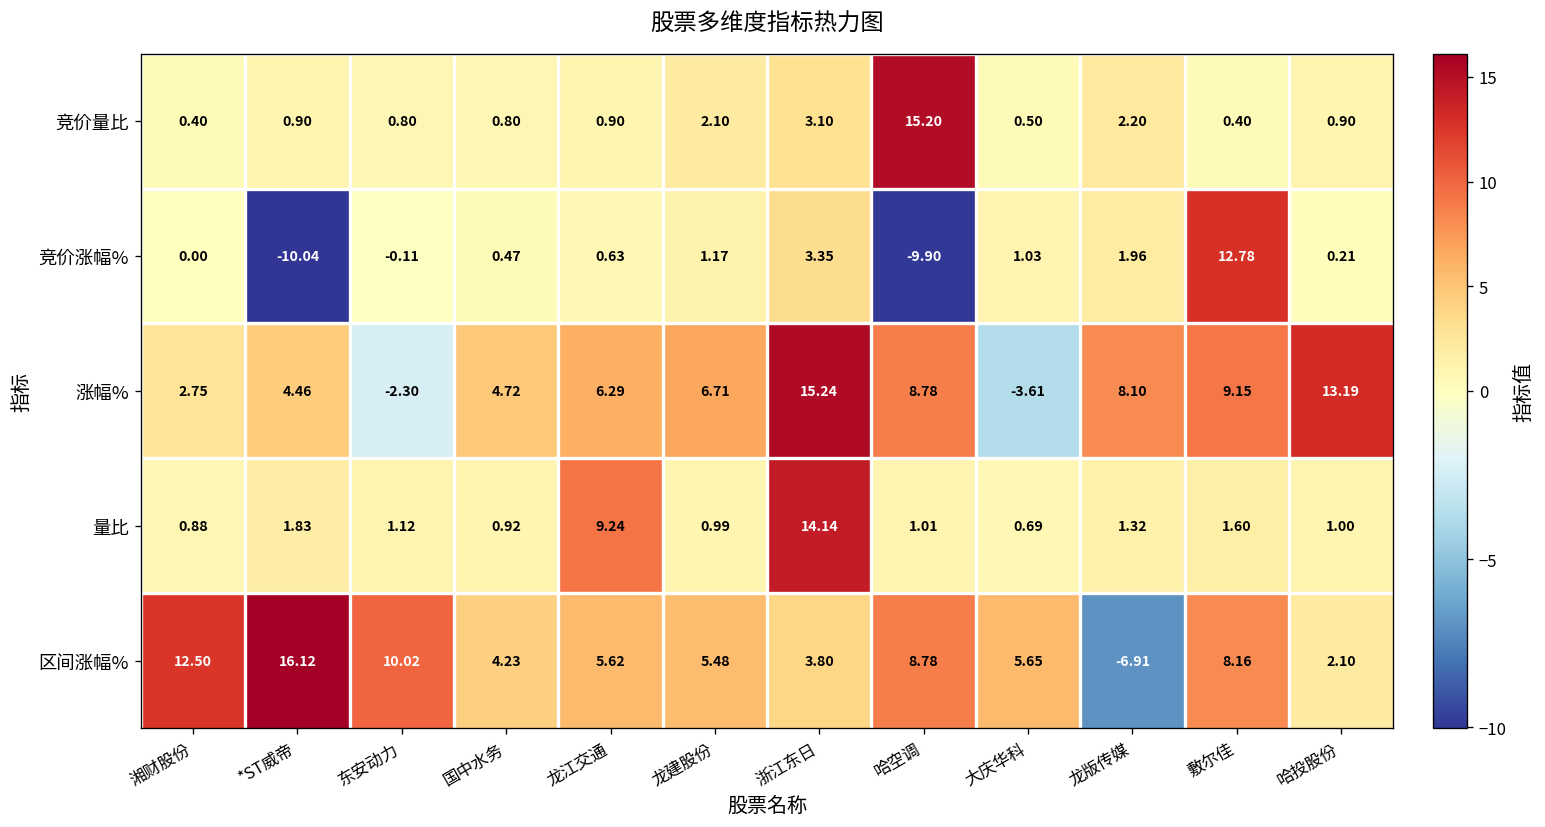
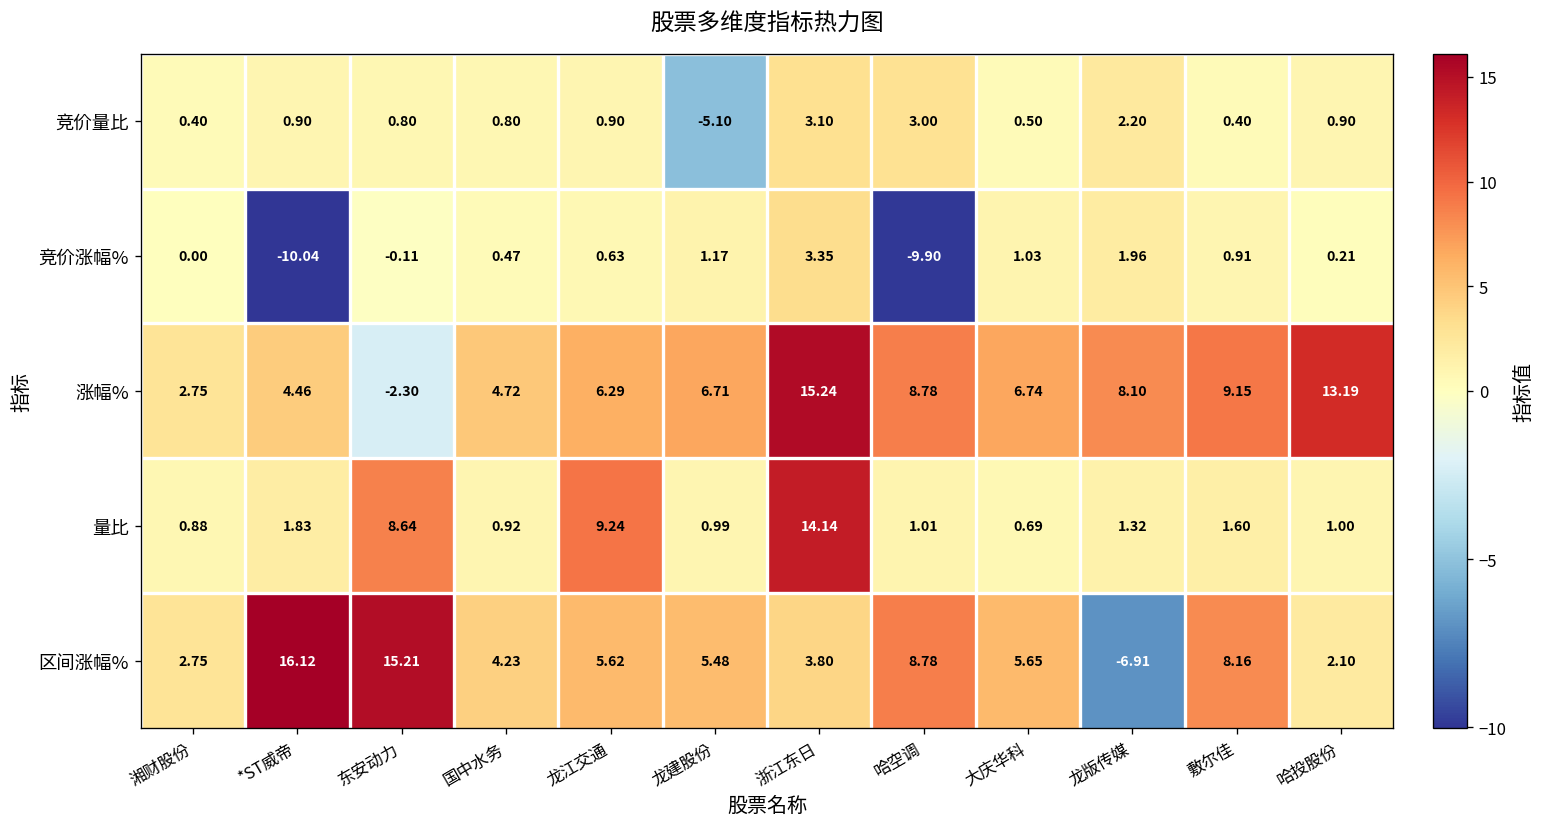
  {
    "竞价量比": {
      "湘财股份": 0.40,
      "*ST威帝": 0.90,
      "东安动力": 0.80,
      "国中水务": 0.80,
      "龙江交通": 0.90,
-     "龙建股份": 2.10,
+     "龙建股份": -5.10,
      "浙江东日": 3.10,
-     "哈空调": 15.20,
+     "哈空调": 3.00,
      "大庆华科": 0.50,
      "龙版传媒": 2.20,
      "敷尔佳": 0.40,
      "哈投股份": 0.90
    },
    "竞价涨幅%": {
      "湘财股份": 0.00,
      "*ST威帝": -10.04,
      "东安动力": -0.11,
      "国中水务": 0.47,
      "龙江交通": 0.63,
      "龙建股份": 1.17,
      "浙江东日": 3.35,
      "哈空调": -9.90,
      "大庆华科": 1.03,
      "龙版传媒": 1.96,
-     "敷尔佳": 12.78,
+     "敷尔佳": 0.91,
      "哈投股份": 0.21
    },
    "涨幅%": {
      "湘财股份": 2.75,
      "*ST威帝": 4.46,
      "东安动力": -2.30,
      "国中水务": 4.72,
      "龙江交通": 6.29,
      "龙建股份": 6.71,
      "浙江东日": 15.24,
      "哈空调": 8.78,
-     "大庆华科": -3.61,
+     "大庆华科": 6.74,
      "龙版传媒": 8.10,
      "敷尔佳": 9.15,
      "哈投股份": 13.19
    },
    "量比": {
      "湘财股份": 0.88,
      "*ST威帝": 1.83,
-     "东安动力": 1.12,
+     "东安动力": 8.64,
      "国中水务": 0.92,
      "龙江交通": 9.24,
      "龙建股份": 0.99,
      "浙江东日": 14.14,
      "哈空调": 1.01,
      "大庆华科": 0.69,
      "龙版传媒": 1.32,
      "敷尔佳": 1.60,
      "哈投股份": 1.00
    },
    "区间涨幅%": {
-     "湘财股份": 12.50,
+     "湘财股份": 2.75,
      "*ST威帝": 16.12,
-     "东安动力": 10.02,
+     "东安动力": 15.21,
      "国中水务": 4.23,
      "龙江交通": 5.62,
      "龙建股份": 5.48,
      "浙江东日": 3.80,
      "哈空调": 8.78,
      "大庆华科": 5.65,
      "龙版传媒": -6.91,
      "敷尔佳": 8.16,
      "哈投股份": 2.10
    }
  }
